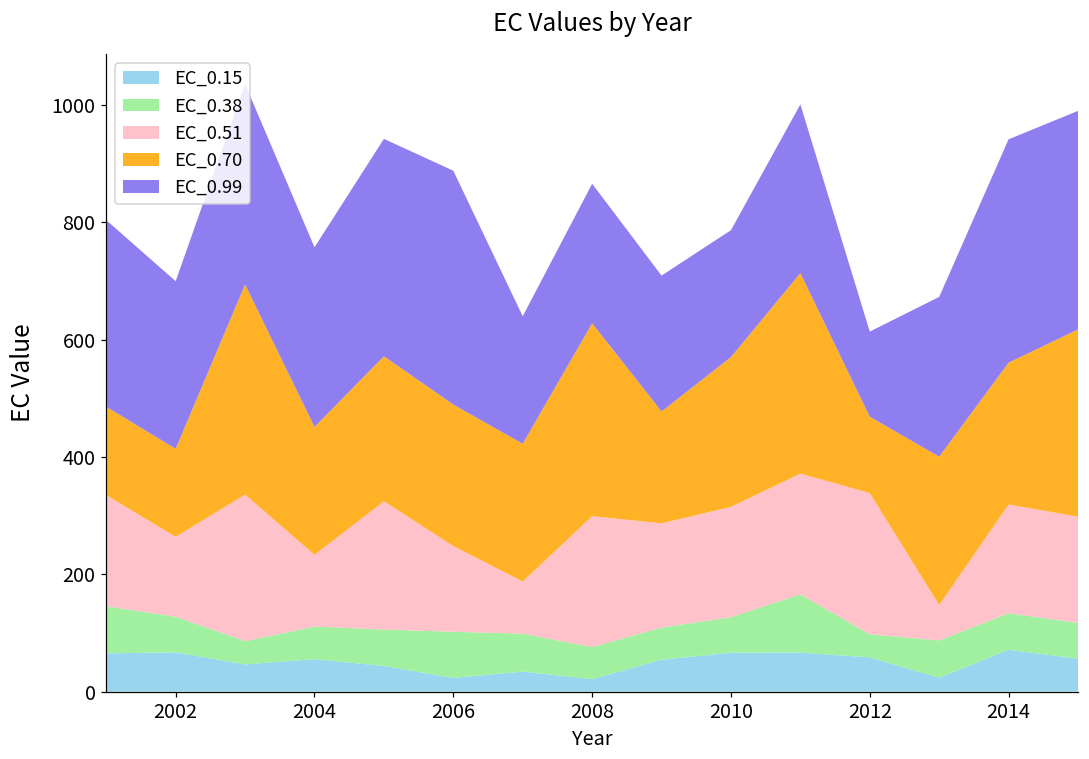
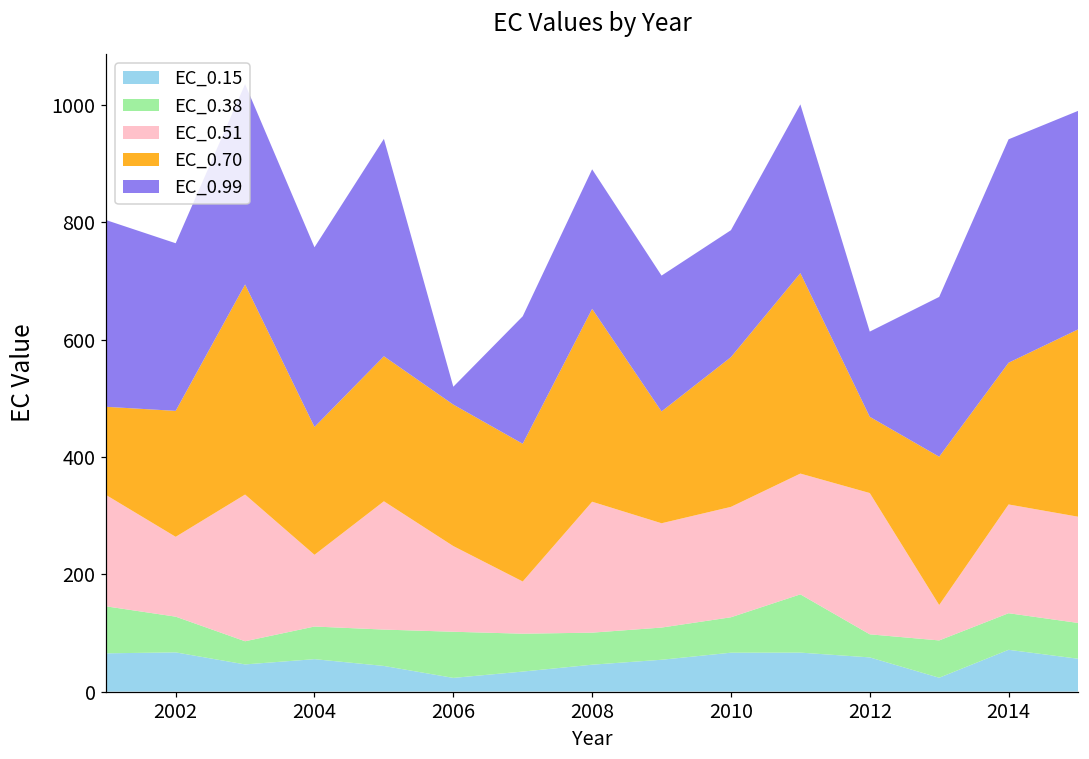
  {
    "EC_0.15": {
      "2002": 70,
      "2004": 60,
      "2006": 20,
-     "2008": 20,
+     "2008": 50,
      "2010": 70,
      "2012": 60,
      "2014": 70
    },
    "EC_0.38": {
      "2002": 60,
      "2004": 60,
      "2006": 80,
      "2008": 50,
      "2010": 60,
      "2012": 40,
      "2014": 60
    },
    "EC_0.51": {
      "2002": 140,
      "2004": 120,
      "2006": 150,
      "2008": 220,
      "2010": 190,
      "2012": 240,
      "2014": 190
    },
    "EC_0.70": {
-     "2002": 150,
+     "2002": 210,
      "2004": 220,
      "2006": 240,
      "2008": 330,
      "2010": 260,
      "2012": 130,
      "2014": 240
    },
    "EC_0.99": {
      "2002": 290,
      "2004": 310,
-     "2006": 400,
+     "2006": 30,
      "2008": 240,
      "2010": 220,
      "2012": 150,
      "2014": 380
    }
  }
